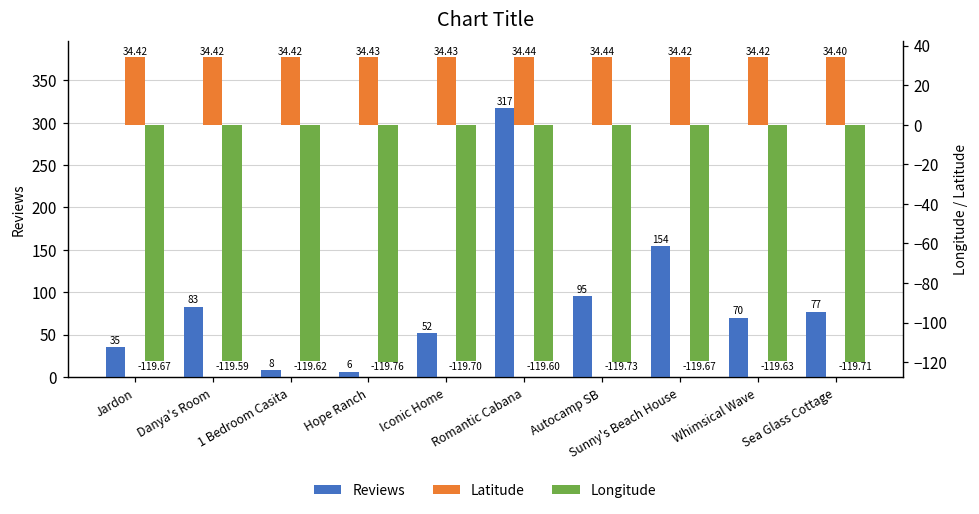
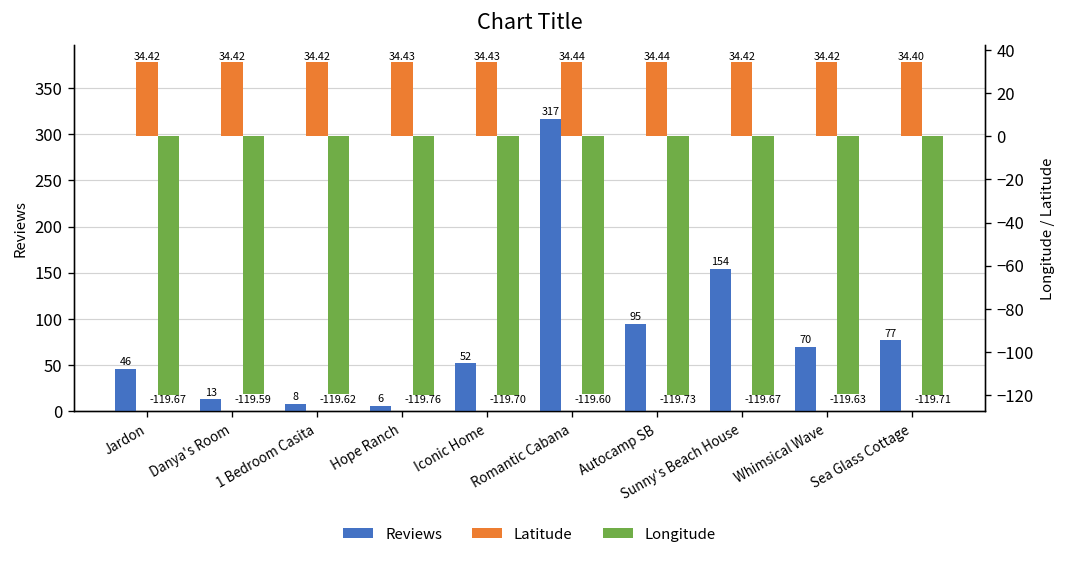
  {
    "Reviews": {
-     "Jardon": 35,
-     "Danya's Room": 83,
+     "Jardon": 46,
+     "Danya's Room": 13,
      "1 Bedroom Casita": 8,
      "Hope Ranch": 6,
      "Iconic Home": 52,
      "Romantic Cabana": 317,
      "Autocamp SB": 95,
      "Sunny's Beach House": 154,
      "Whimsical Wave": 70,
      "Sea Glass Cottage": 77
    },
    "Latitude": {
      "Jardon": 34.42,
      "Danya's Room": 34.42,
      "1 Bedroom Casita": 34.42,
      "Hope Ranch": 34.43,
      "Iconic Home": 34.43,
      "Romantic Cabana": 34.44,
      "Autocamp SB": 34.44,
      "Sunny's Beach House": 34.42,
      "Whimsical Wave": 34.42,
      "Sea Glass Cottage": 34.40
    },
    "Longitude": {
      "Jardon": -119.67,
      "Danya's Room": -119.59,
      "1 Bedroom Casita": -119.62,
      "Hope Ranch": -119.76,
      "Iconic Home": -119.70,
      "Romantic Cabana": -119.60,
      "Autocamp SB": -119.73,
      "Sunny's Beach House": -119.67,
      "Whimsical Wave": -119.63,
      "Sea Glass Cottage": -119.71
    }
  }
